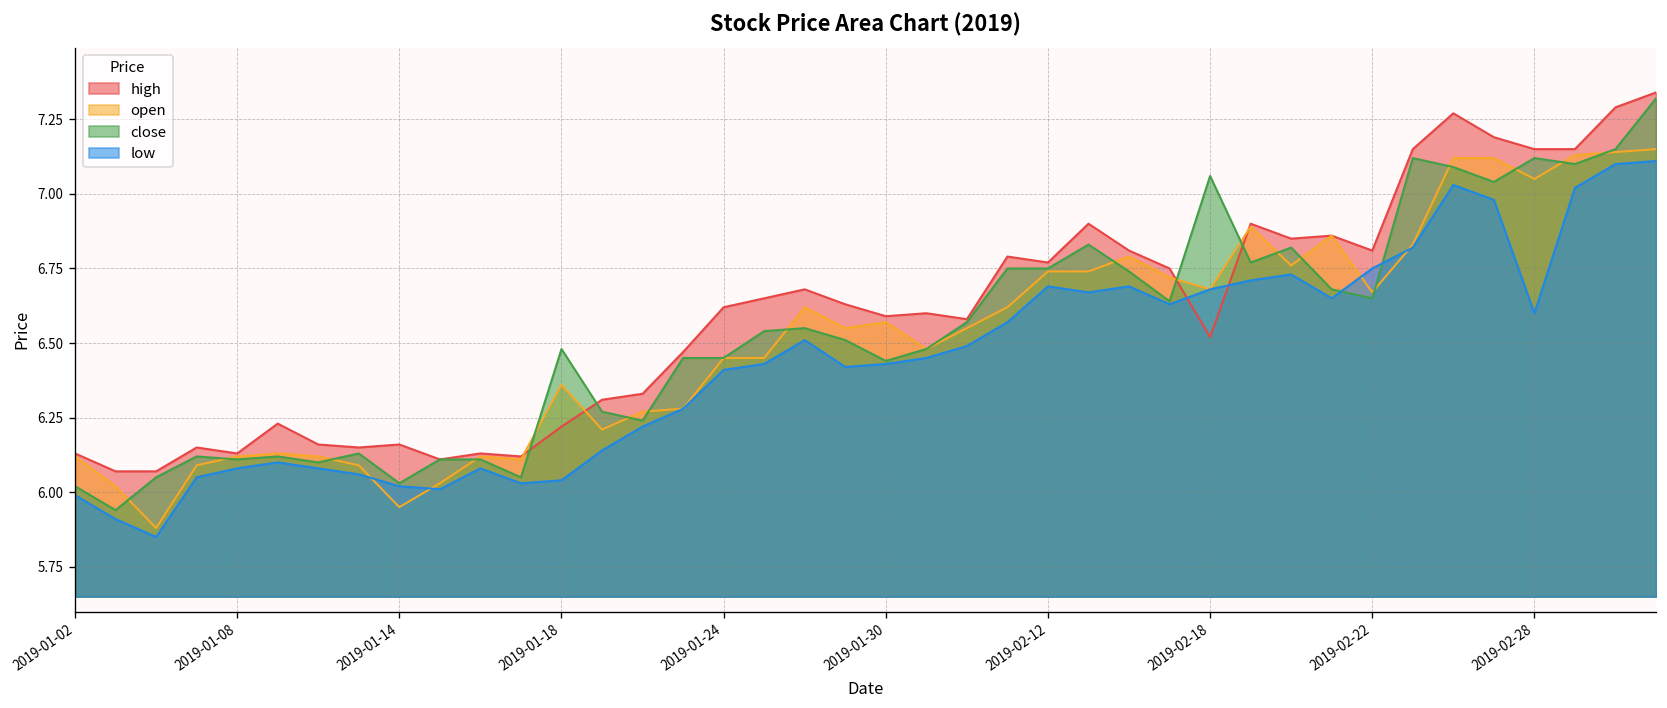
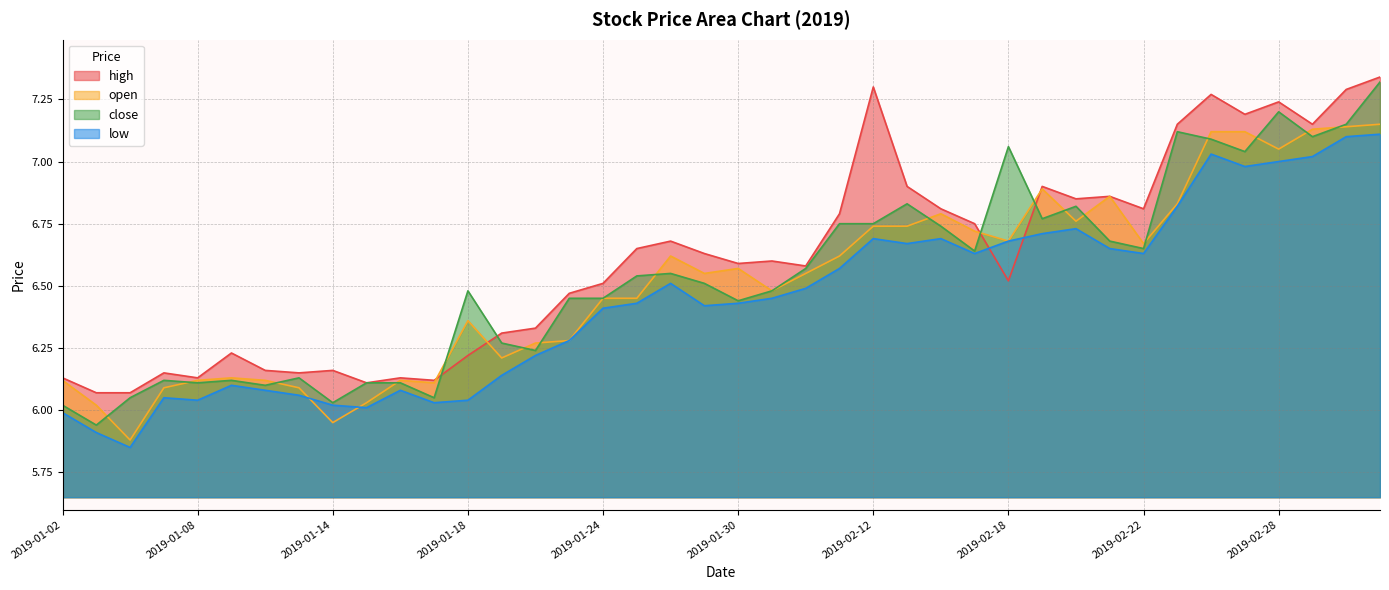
  {
    "high": {
      "2019-01-14": 6.16,
      "2019-01-18": 6.22,
-     "2019-01-24": 6.62,
+     "2019-01-24": 6.51,
      "2019-01-30": 6.59,
-     "2019-02-12": 6.77,
+     "2019-02-12": 7.30,
      "2019-02-18": 6.52,
      "2019-02-22": 6.81,
-     "2019-02-28": 7.15
+     "2019-02-28": 7.24
    },
    "open": {
      "2019-01-14": 5.95,
      "2019-01-18": 6.36,
      "2019-01-30": 6.57,
      "2019-02-22": 6.67,
      "2019-02-28": 7.05
    },
    "close": {
      "2019-01-02": 6.02,
      "2019-01-18": 6.48,
      "2019-02-18": 7.06,
      "2019-02-22": 6.65,
-     "2019-02-28": 7.12
+     "2019-02-28": 7.20
    },
    "low": {
      "2019-01-02": 5.99,
-     "2019-01-08": 6.08,
+     "2019-01-08": 6.04,
      "2019-01-18": 6.04,
      "2019-01-24": 6.41,
      "2019-02-12": 6.69,
-     "2019-02-22": 6.75,
-     "2019-02-28": 6.6
+     "2019-02-22": 6.63,
+     "2019-02-28": 7.0
    }
  }
